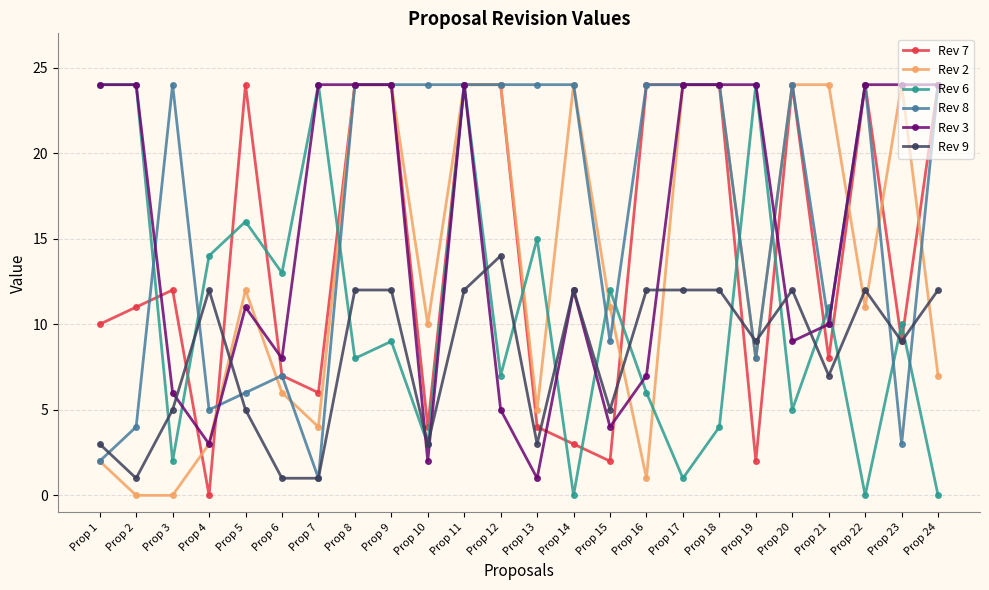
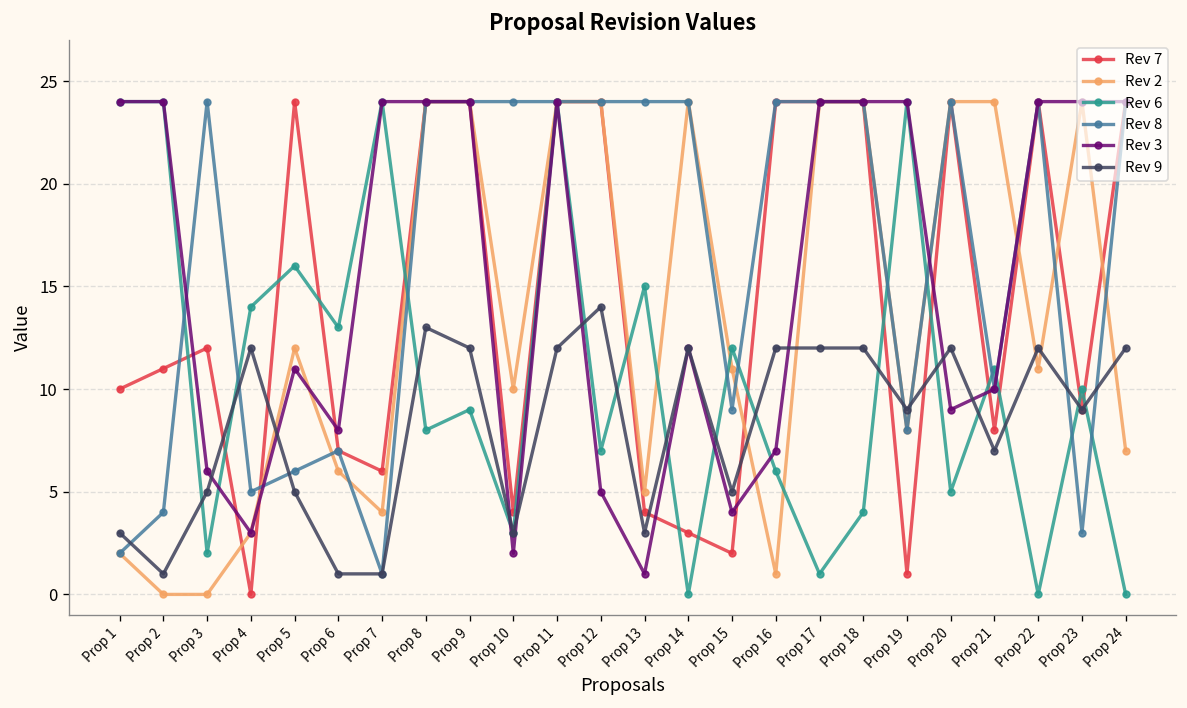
  {
    "Rev 7": {
      "Prop 1": 10,
      "Prop 2": 11,
      "Prop 3": 12,
      "Prop 4": 0,
      "Prop 5": 24,
      "Prop 7": 6,
      "Prop 10": 4,
      "Prop 13": 4,
      "Prop 14": 3,
      "Prop 15": 2,
-     "Prop 19": 2,
+     "Prop 19": 1,
      "Prop 21": 8
    },
    "Rev 2": {
      "Prop 2": 0,
      "Prop 3": 0,
      "Prop 5": 12,
      "Prop 6": 6,
      "Prop 7": 4,
      "Prop 10": 10,
      "Prop 13": 5,
      "Prop 15": 11,
      "Prop 16": 1,
      "Prop 21": 24,
      "Prop 22": 11,
      "Prop 24": 7
    },
    "Rev 3": {
      "Prop 3": 6,
      "Prop 5": 11,
      "Prop 6": 8,
      "Prop 10": 2,
      "Prop 12": 5,
      "Prop 13": 1,
      "Prop 15": 4,
      "Prop 16": 7,
      "Prop 20": 9
    },
    "Rev 9": {
      "Prop 1": 3,
      "Prop 2": 1,
      "Prop 3": 5,
      "Prop 4": 12,
      "Prop 5": 5,
      "Prop 6": 1,
-     "Prop 8": 12,
+     "Prop 8": 13,
      "Prop 9": 12,
      "Prop 11": 12,
      "Prop 12": 14,
      "Prop 13": 3,
      "Prop 15": 5,
      "Prop 16": 12,
      "Prop 17": 12,
      "Prop 18": 12,
      "Prop 19": 9,
      "Prop 20": 12,
      "Prop 21": 7,
      "Prop 22": 12,
      "Prop 24": 12
    }
  }
